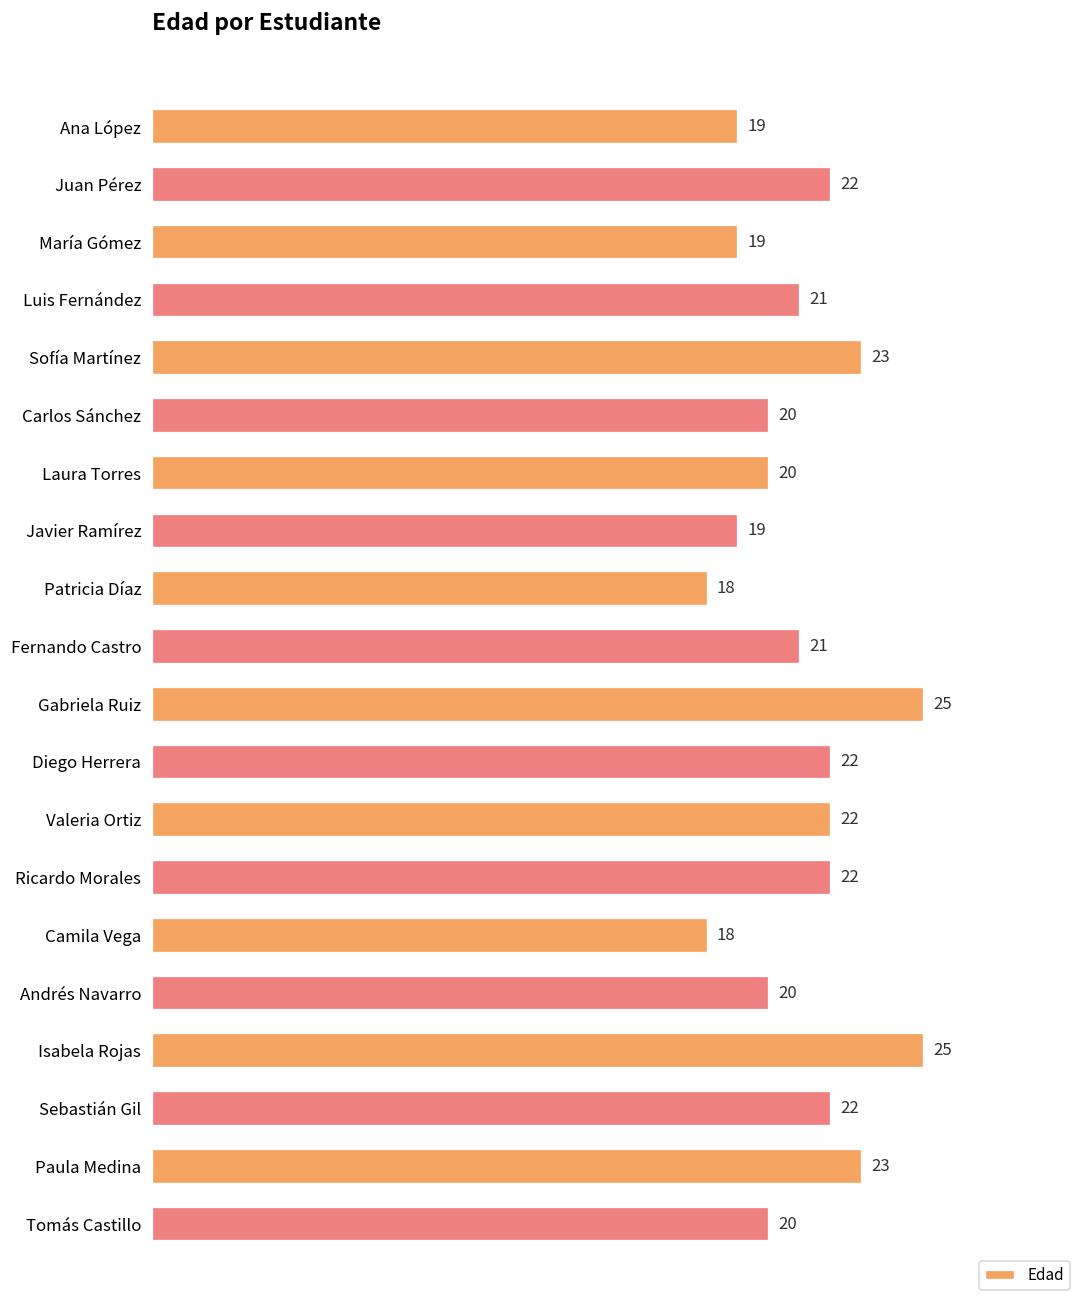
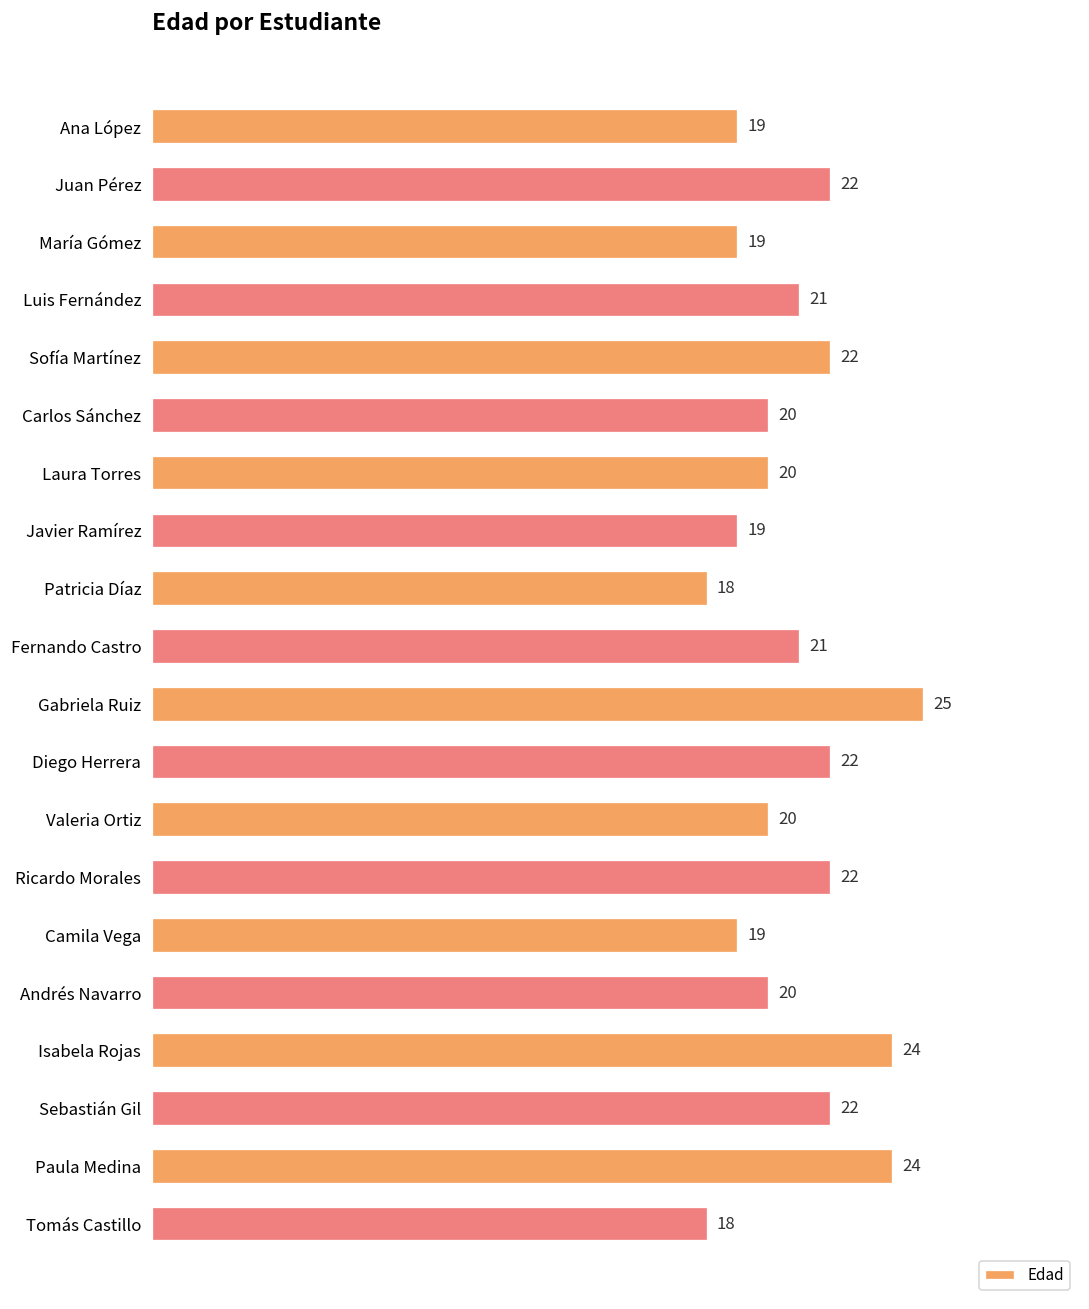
  {
    "Ana López": 19,
    "Juan Pérez": 22,
    "María Gómez": 19,
    "Luis Fernández": 21,
-   "Sofía Martínez": 23,
+   "Sofía Martínez": 22,
    "Carlos Sánchez": 20,
    "Laura Torres": 20,
    "Javier Ramírez": 19,
    "Patricia Díaz": 18,
    "Fernando Castro": 21,
    "Gabriela Ruiz": 25,
    "Diego Herrera": 22,
-   "Valeria Ortiz": 22,
+   "Valeria Ortiz": 20,
    "Ricardo Morales": 22,
-   "Camila Vega": 18,
+   "Camila Vega": 19,
    "Andrés Navarro": 20,
-   "Isabela Rojas": 25,
+   "Isabela Rojas": 24,
    "Sebastián Gil": 22,
-   "Paula Medina": 23,
-   "Tomás Castillo": 20
+   "Paula Medina": 24,
+   "Tomás Castillo": 18
  }
